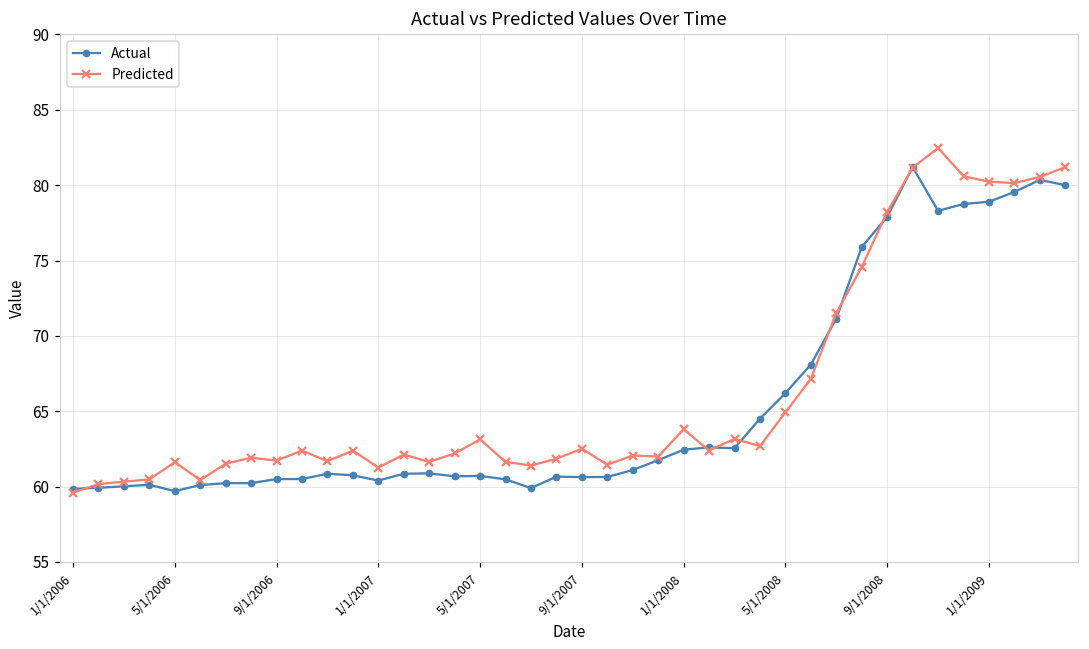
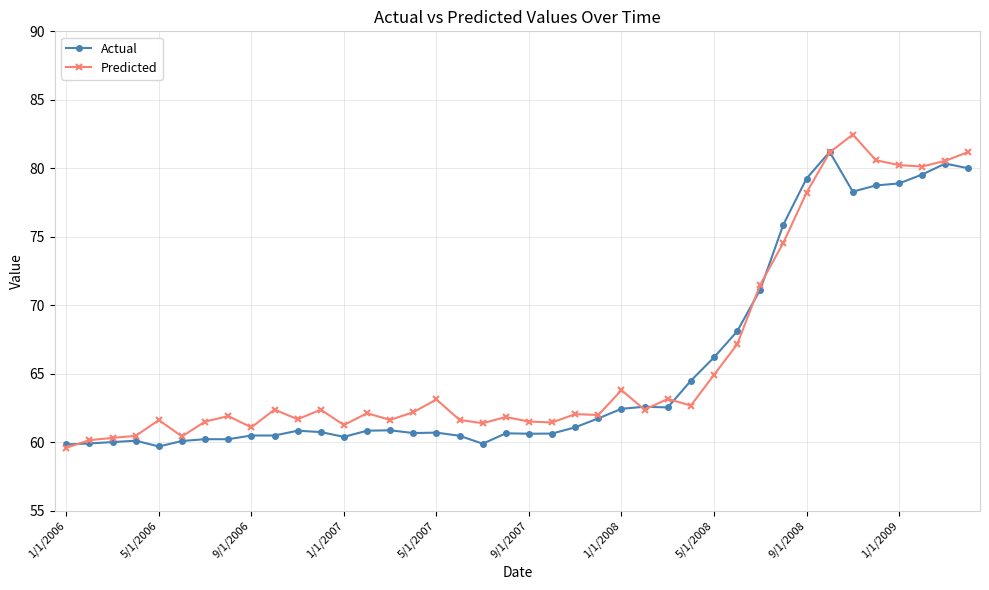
  {
    "Actual": {
      "1/1/2006": 59.8,
      "5/1/2006": 59.7,
      "9/1/2006": 60.5,
      "1/1/2007": 60.4,
      "5/1/2007": 60.7,
      "9/1/2007": 60.6,
      "1/1/2008": 62.5,
      "5/1/2008": 66.2,
-     "9/1/2008": 77.9,
+     "9/1/2008": 79.3,
      "1/1/2009": 78.9
    },
    "Predicted": {
      "1/1/2006": 59.6,
      "5/1/2006": 61.6,
-     "9/1/2006": 61.7,
+     "9/1/2006": 61.1,
      "1/1/2007": 61.3,
      "5/1/2007": 63.1,
-     "9/1/2007": 62.5,
+     "9/1/2007": 61.5,
      "1/1/2008": 63.8,
      "5/1/2008": 64.9,
      "9/1/2008": 78.2,
      "1/1/2009": 80.2
    }
  }
